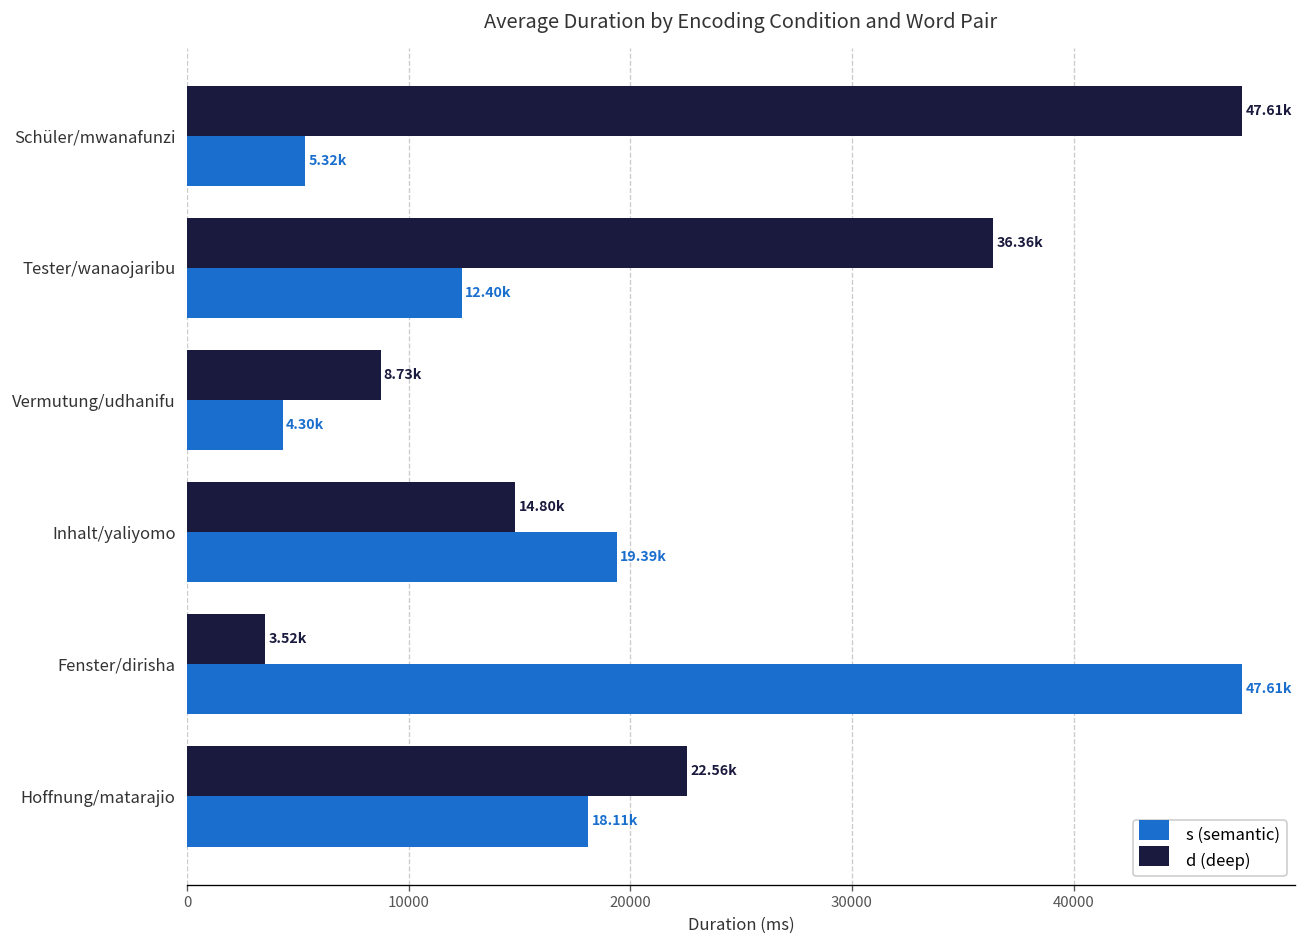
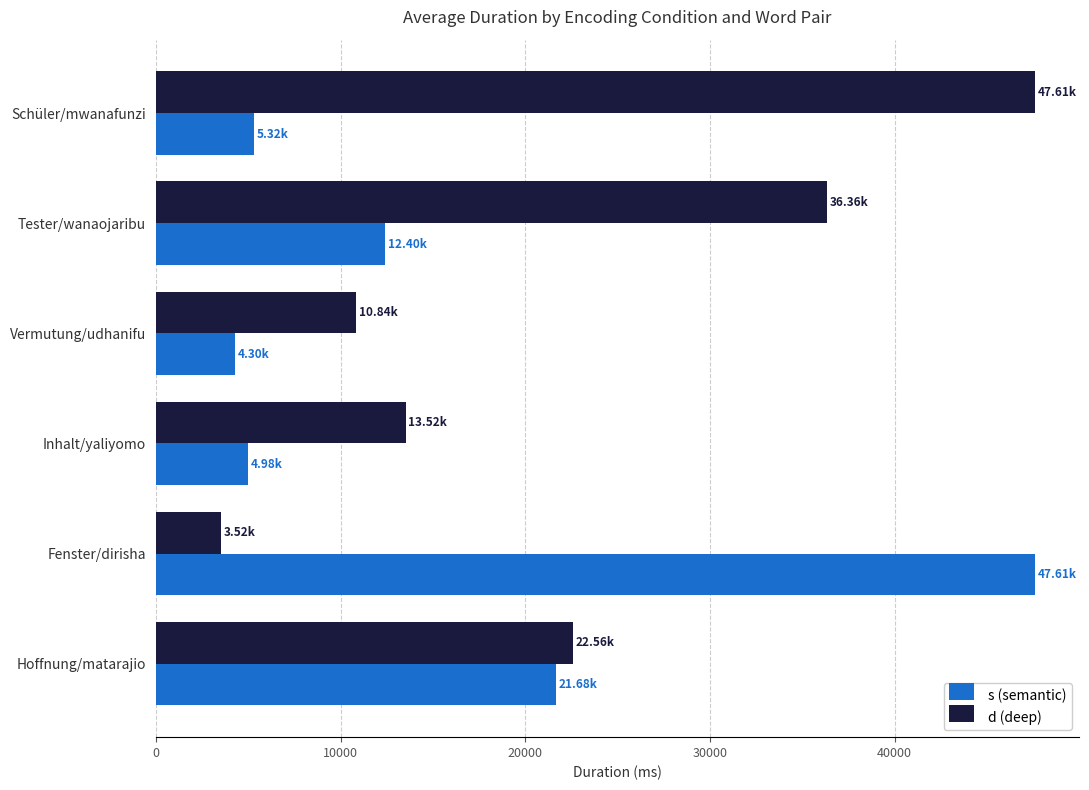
  {
    "s (semantic)": {
      "Schüler/mwanafunzi": "5.32k",
      "Tester/wanaojaribu": "12.40k",
      "Vermutung/udhanifu": "4.30k",
-     "Inhalt/yaliyomo": "19.39k",
+     "Inhalt/yaliyomo": "4.98k",
      "Fenster/dirisha": "47.61k",
-     "Hoffnung/matarajio": "18.11k"
+     "Hoffnung/matarajio": "21.68k"
    },
    "d (deep)": {
      "Schüler/mwanafunzi": "47.61k",
      "Tester/wanaojaribu": "36.36k",
-     "Vermutung/udhanifu": "8.73k",
-     "Inhalt/yaliyomo": "14.80k",
+     "Vermutung/udhanifu": "10.84k",
+     "Inhalt/yaliyomo": "13.52k",
      "Fenster/dirisha": "3.52k",
      "Hoffnung/matarajio": "22.56k"
    }
  }
